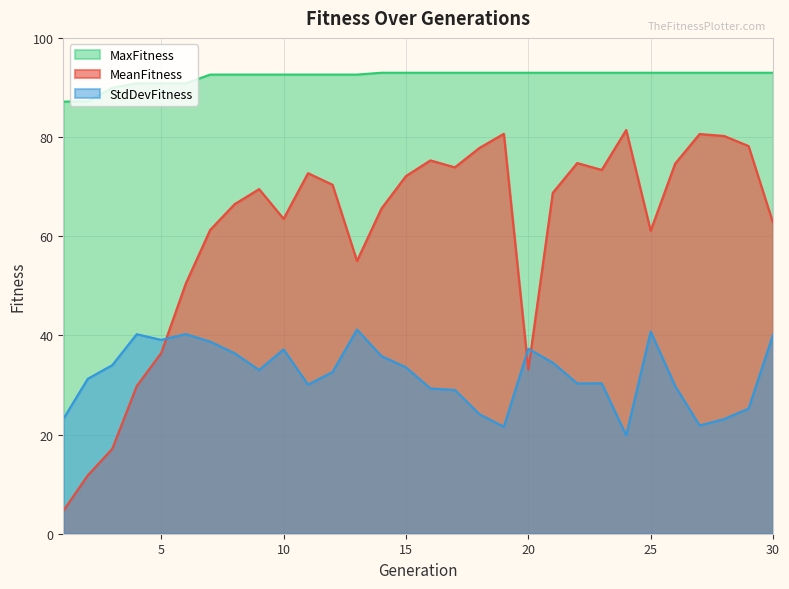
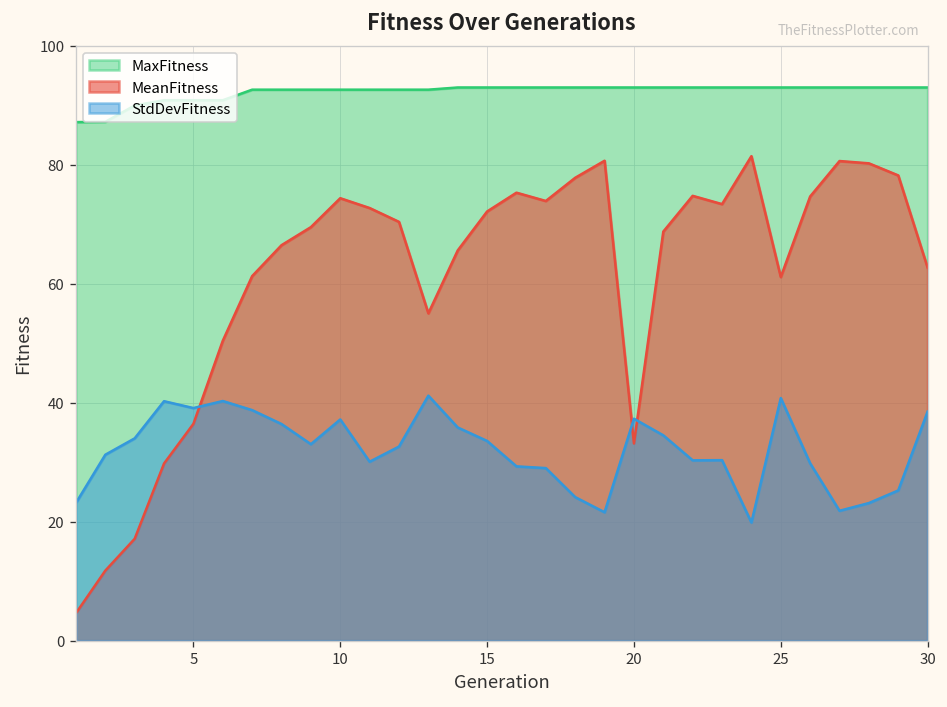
  {
    "MaxFitness": {
      "10": 93,
      "15": 93,
      "20": 93,
      "25": 93,
      "30": 93
    },
    "MeanFitness": {
      "5": 36,
-     "10": 64,
+     "10": 74,
      "15": 72,
      "20": 33,
      "25": 61,
      "30": 63
    },
    "StdDevFitness": {
      "5": 39,
      "10": 37,
      "15": 34,
      "20": 37,
      "25": 41,
-     "30": 40
+     "30": 39
    }
  }
